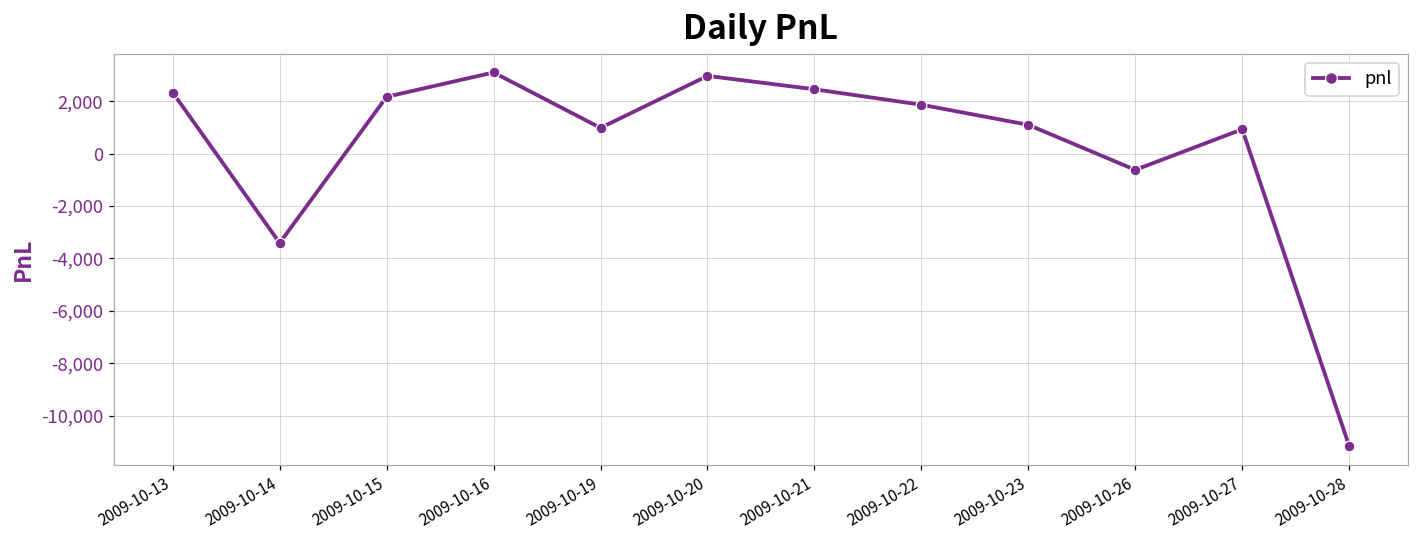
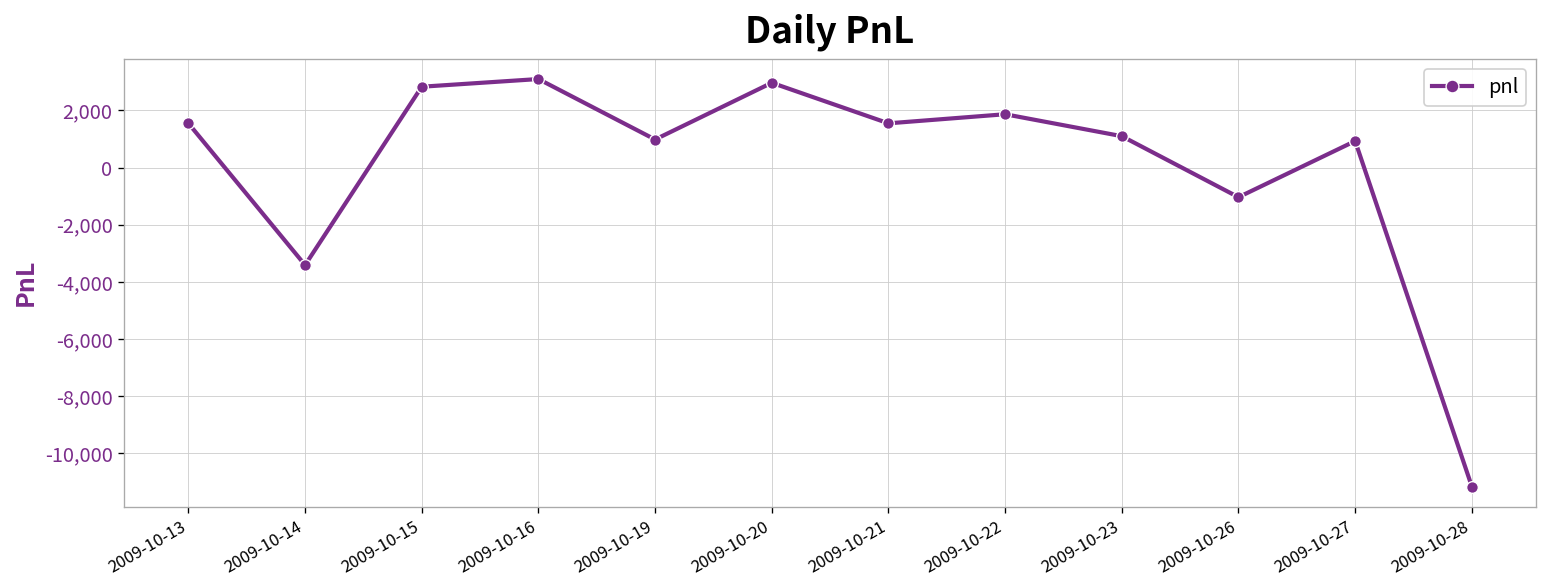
  {
-   "2009-10-13": "2,300",
+   "2009-10-13": "1,600",
    "2009-10-14": "-3,400",
-   "2009-10-15": "2,200",
+   "2009-10-15": "2,800",
    "2009-10-16": "3,100",
    "2009-10-19": "1,000",
    "2009-10-20": "3,000",
-   "2009-10-21": "2,500",
+   "2009-10-21": "1,600",
    "2009-10-22": "1,900",
    "2009-10-23": "1,100",
-   "2009-10-26": "-600",
+   "2009-10-26": "-1,000",
    "2009-10-27": "900",
    "2009-10-28": "-11,200"
  }
